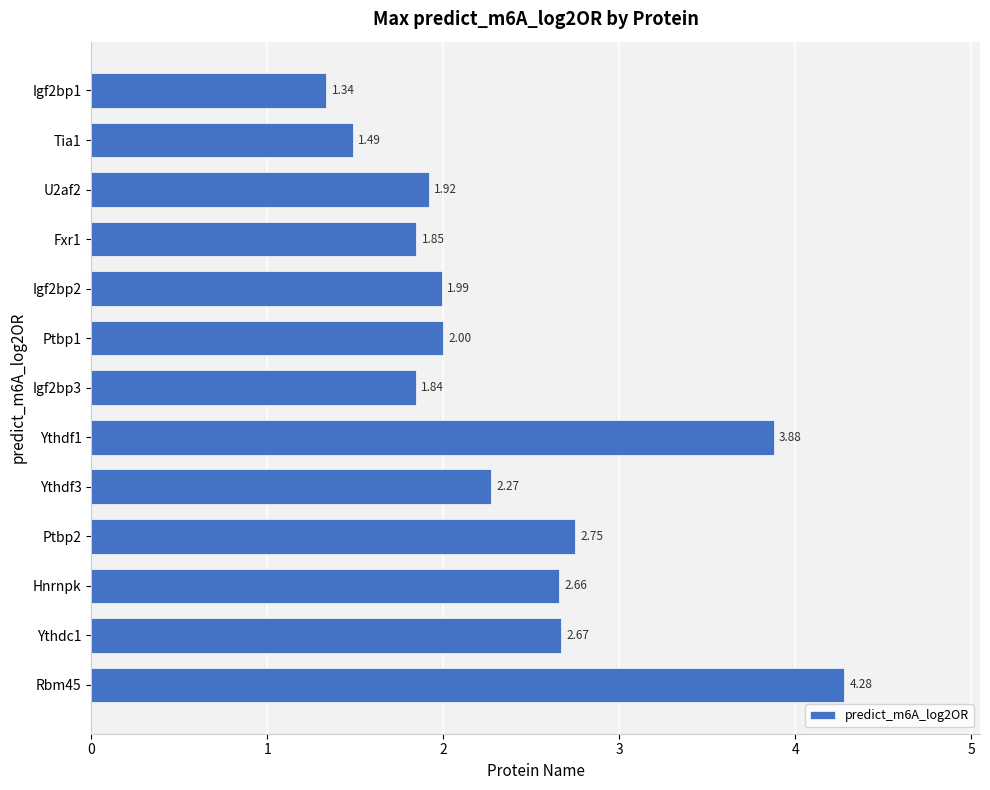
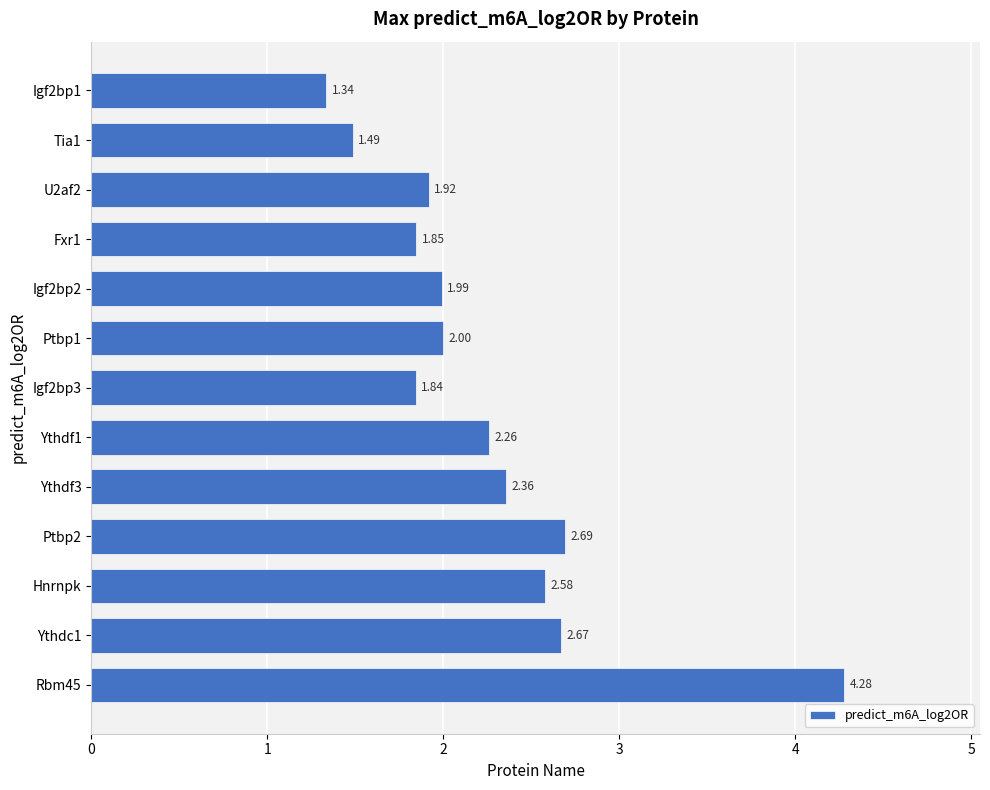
  {
    "Igf2bp1": 1.34,
    "Tia1": 1.49,
    "U2af2": 1.92,
    "Fxr1": 1.85,
    "Igf2bp2": 1.99,
    "Ptbp1": 2.00,
    "Igf2bp3": 1.84,
-   "Ythdf1": 3.88,
-   "Ythdf3": 2.27,
-   "Ptbp2": 2.75,
-   "Hnrnpk": 2.66,
+   "Ythdf1": 2.26,
+   "Ythdf3": 2.36,
+   "Ptbp2": 2.69,
+   "Hnrnpk": 2.58,
    "Ythdc1": 2.67,
    "Rbm45": 4.28
  }
